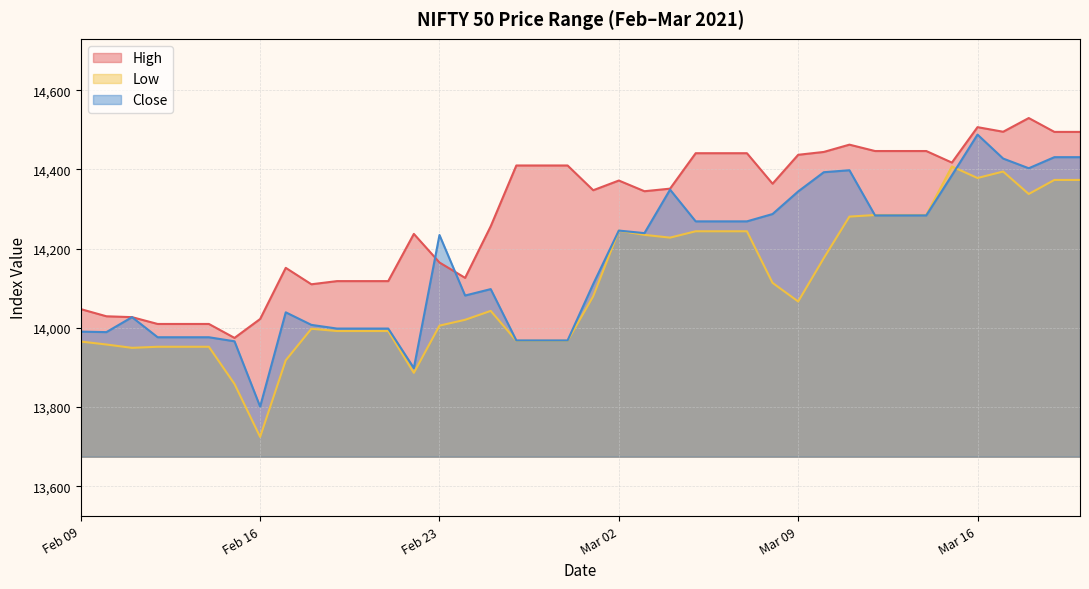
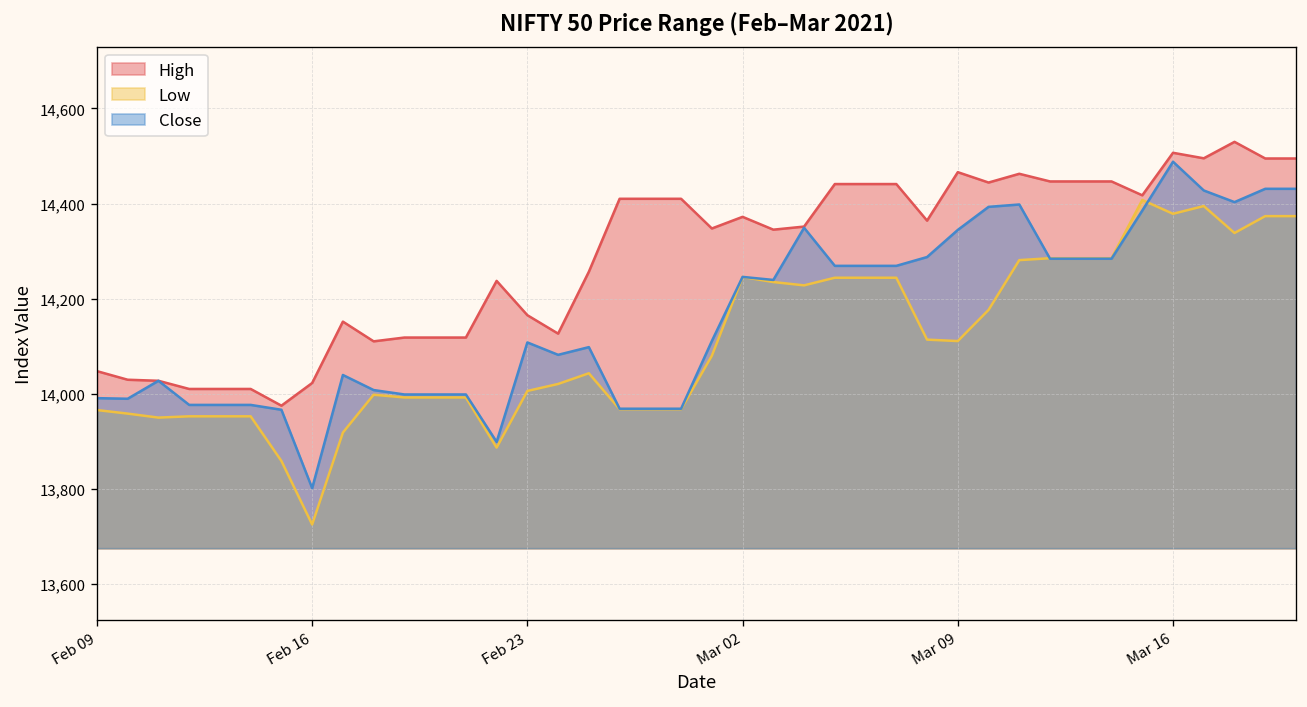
  {
    "High": {
      "Feb 09": "14,050",
      "Feb 16": "14,020",
      "Feb 23": "14,170",
      "Mar 02": "14,370",
-     "Mar 09": "14,440",
+     "Mar 09": "14,470",
      "Mar 16": "14,510"
    },
    "Low": {
      "Feb 09": "13,970",
      "Feb 16": "13,720",
      "Feb 23": "14,010",
-     "Mar 09": "14,070",
+     "Mar 09": "14,110",
      "Mar 16": "14,380"
    },
    "Close": {
      "Feb 09": "13,990",
      "Feb 16": "13,800",
-     "Feb 23": "14,230",
+     "Feb 23": "14,110",
      "Mar 09": "14,340",
      "Mar 16": "14,490"
    }
  }
